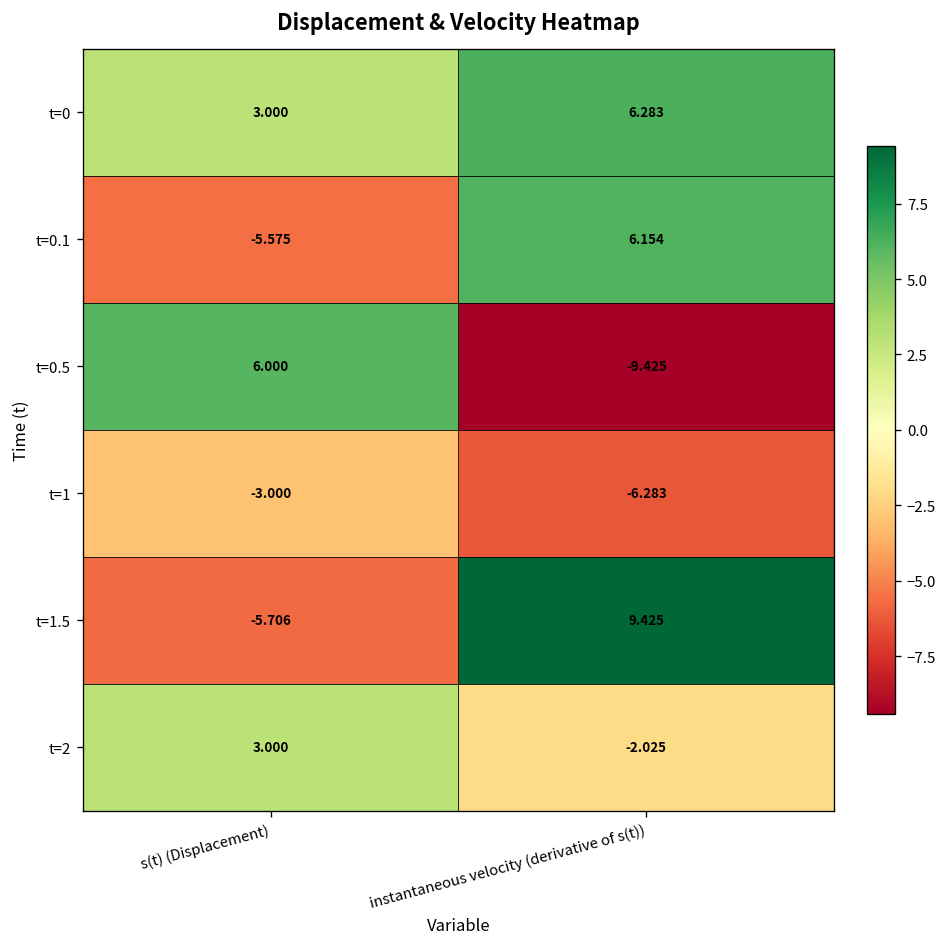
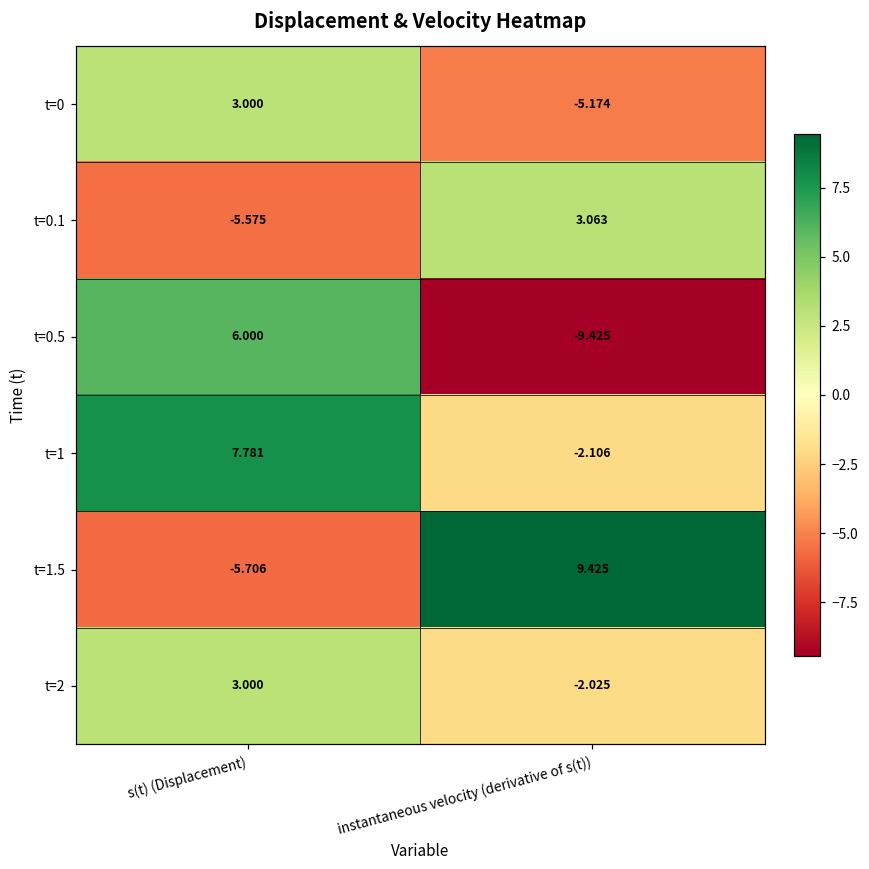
  {
    "t=0": {
      "s(t) (Displacement)": 3.000,
-     "instantaneous velocity (derivative of s(t))": 6.283
+     "instantaneous velocity (derivative of s(t))": -5.174
    },
    "t=0.1": {
      "s(t) (Displacement)": -5.575,
-     "instantaneous velocity (derivative of s(t))": 6.154
+     "instantaneous velocity (derivative of s(t))": 3.063
    },
    "t=0.5": {
      "s(t) (Displacement)": 6.000,
      "instantaneous velocity (derivative of s(t))": -9.425
    },
    "t=1": {
-     "s(t) (Displacement)": -3.000,
-     "instantaneous velocity (derivative of s(t))": -6.283
+     "s(t) (Displacement)": 7.781,
+     "instantaneous velocity (derivative of s(t))": -2.106
    },
    "t=1.5": {
      "s(t) (Displacement)": -5.706,
      "instantaneous velocity (derivative of s(t))": 9.425
    },
    "t=2": {
      "s(t) (Displacement)": 3.000,
      "instantaneous velocity (derivative of s(t))": -2.025
    }
  }
